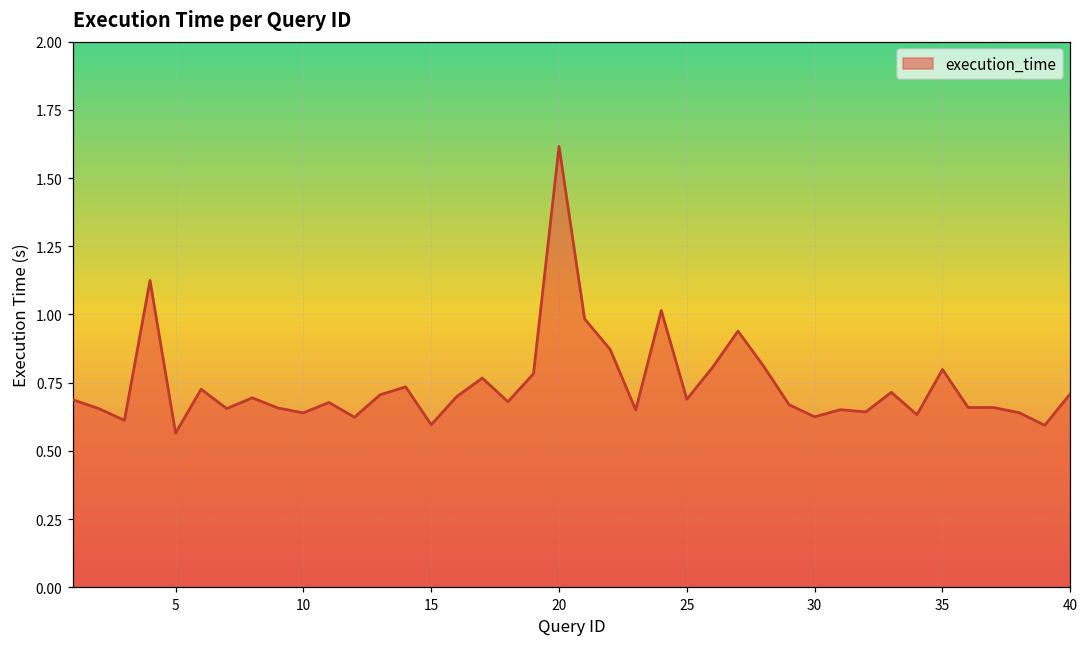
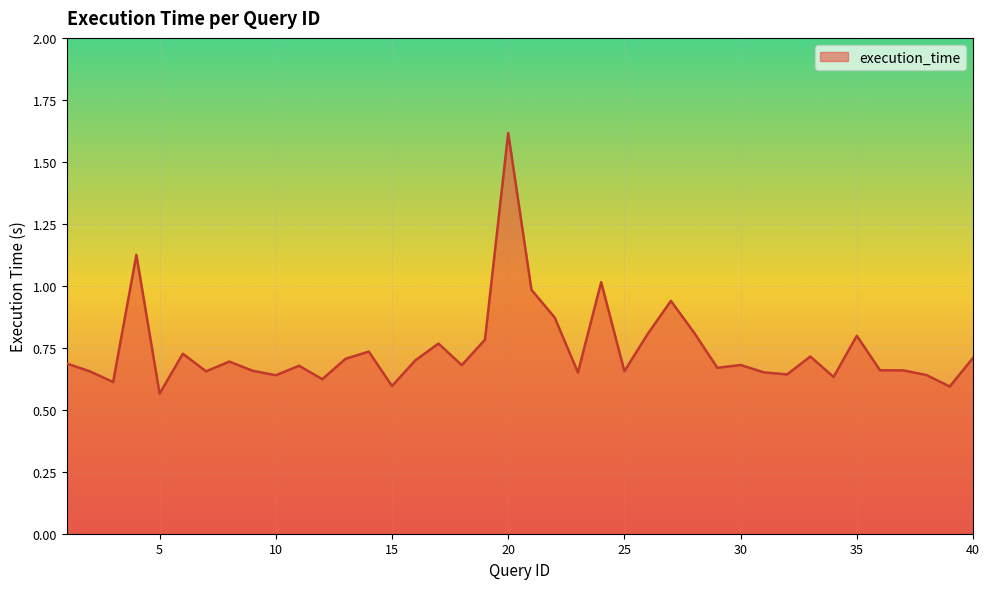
  {
    "5": 0.57,
    "10": 0.64,
    "15": 0.60,
    "20": 1.62,
-   "25": 0.69,
-   "30": 0.62,
+   "25": 0.66,
+   "30": 0.68,
    "35": 0.80,
    "40": 0.71
  }
